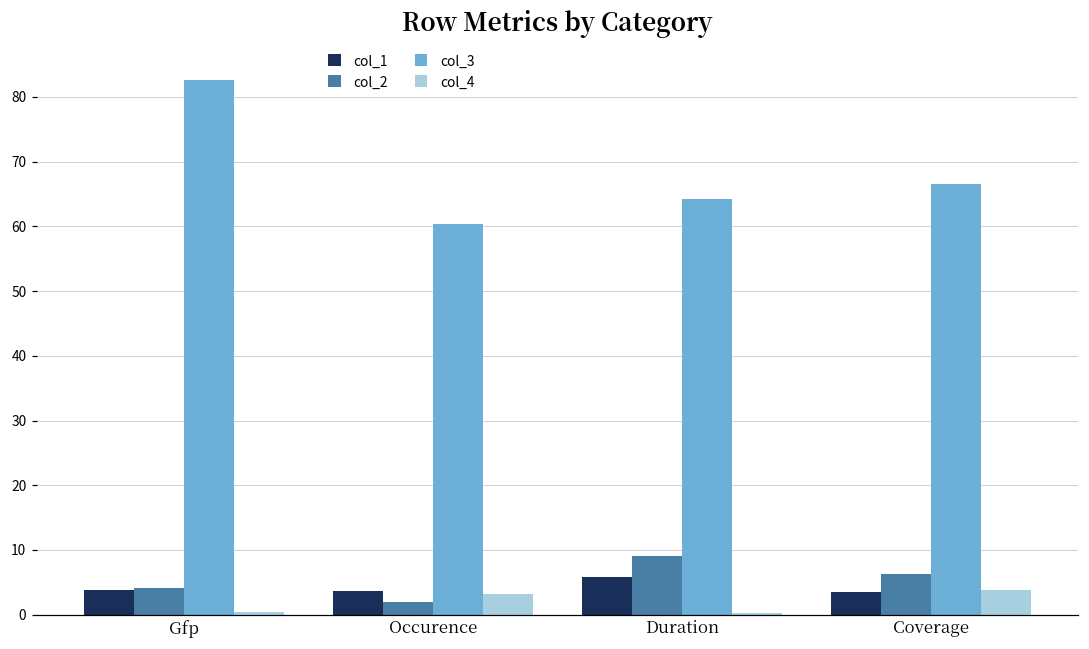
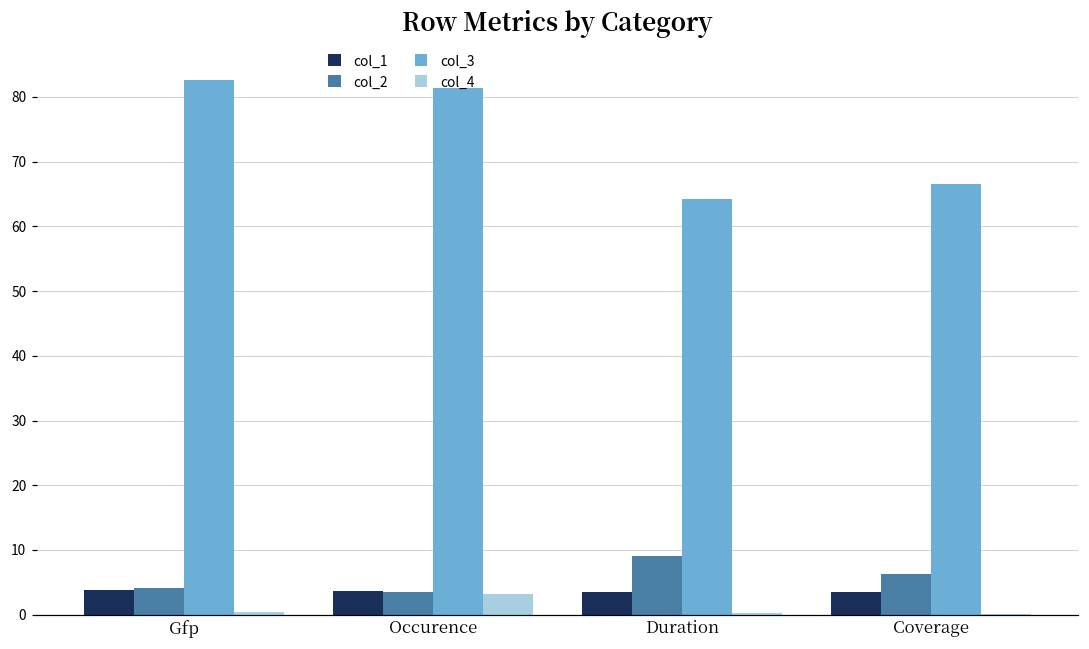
  {
    "col_1": {
      "Gfp": 4,
      "Occurence": 4,
-     "Duration": 6,
+     "Duration": 4,
      "Coverage": 3
    },
    "col_2": {
      "Gfp": 4,
-     "Occurence": 2,
+     "Occurence": 4,
      "Duration": 9,
      "Coverage": 6
    },
    "col_3": {
      "Gfp": 83,
-     "Occurence": 60,
+     "Occurence": 81,
      "Duration": 64,
      "Coverage": 67
    },
    "col_4": {
      "Occurence": 3,
-     "Coverage": 4
+     "Coverage": 0
    }
  }
